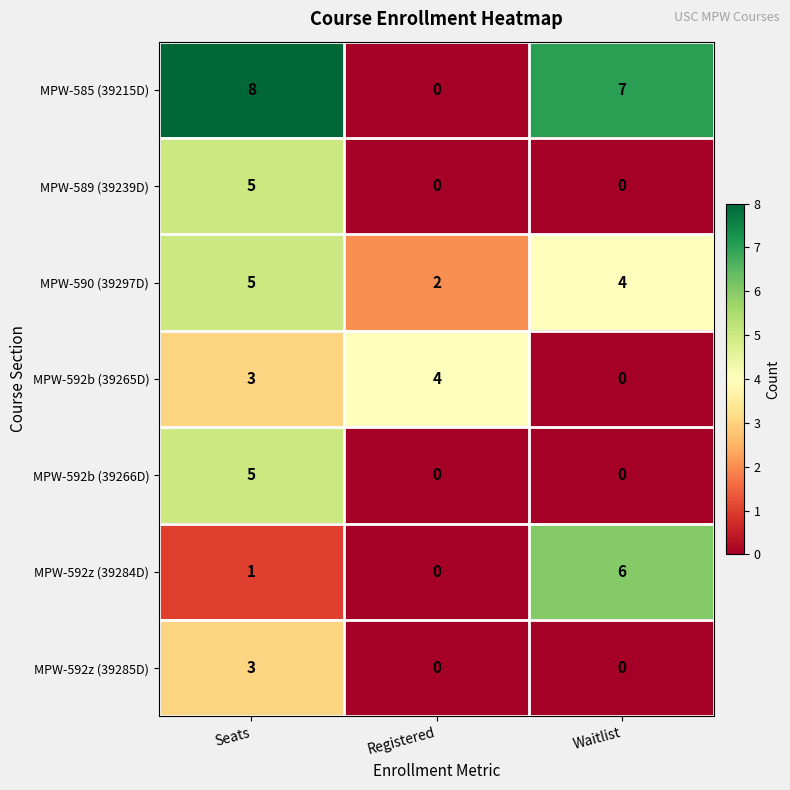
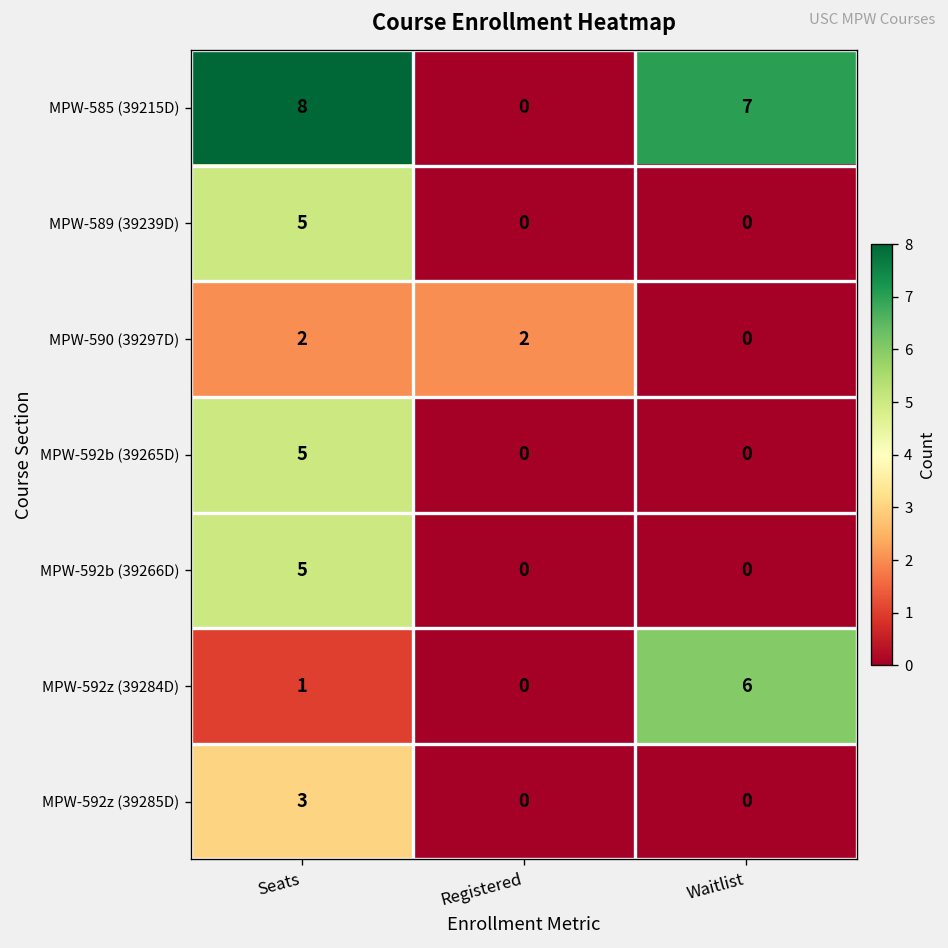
  {
    "MPW-585 (39215D)": {
      "Seats": 8,
      "Registered": 0,
      "Waitlist": 7
    },
    "MPW-589 (39239D)": {
      "Seats": 5,
      "Registered": 0,
      "Waitlist": 0
    },
    "MPW-590 (39297D)": {
-     "Seats": 5,
+     "Seats": 2,
      "Registered": 2,
-     "Waitlist": 4
+     "Waitlist": 0
    },
    "MPW-592b (39265D)": {
-     "Seats": 3,
-     "Registered": 4,
+     "Seats": 5,
+     "Registered": 0,
      "Waitlist": 0
    },
    "MPW-592b (39266D)": {
      "Seats": 5,
      "Registered": 0,
      "Waitlist": 0
    },
    "MPW-592z (39284D)": {
      "Seats": 1,
      "Registered": 0,
      "Waitlist": 6
    },
    "MPW-592z (39285D)": {
      "Seats": 3,
      "Registered": 0,
      "Waitlist": 0
    }
  }
